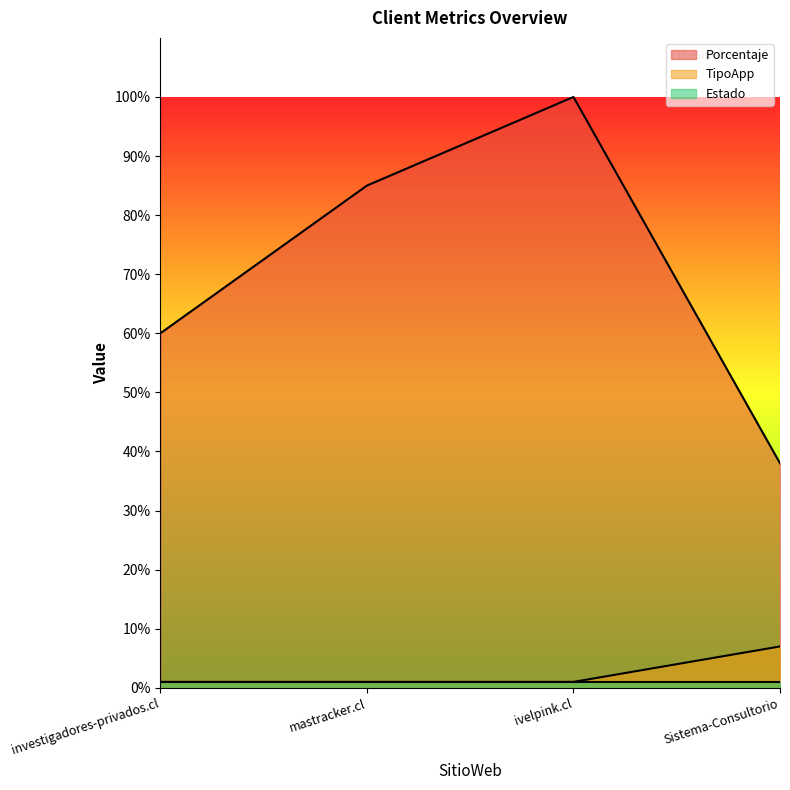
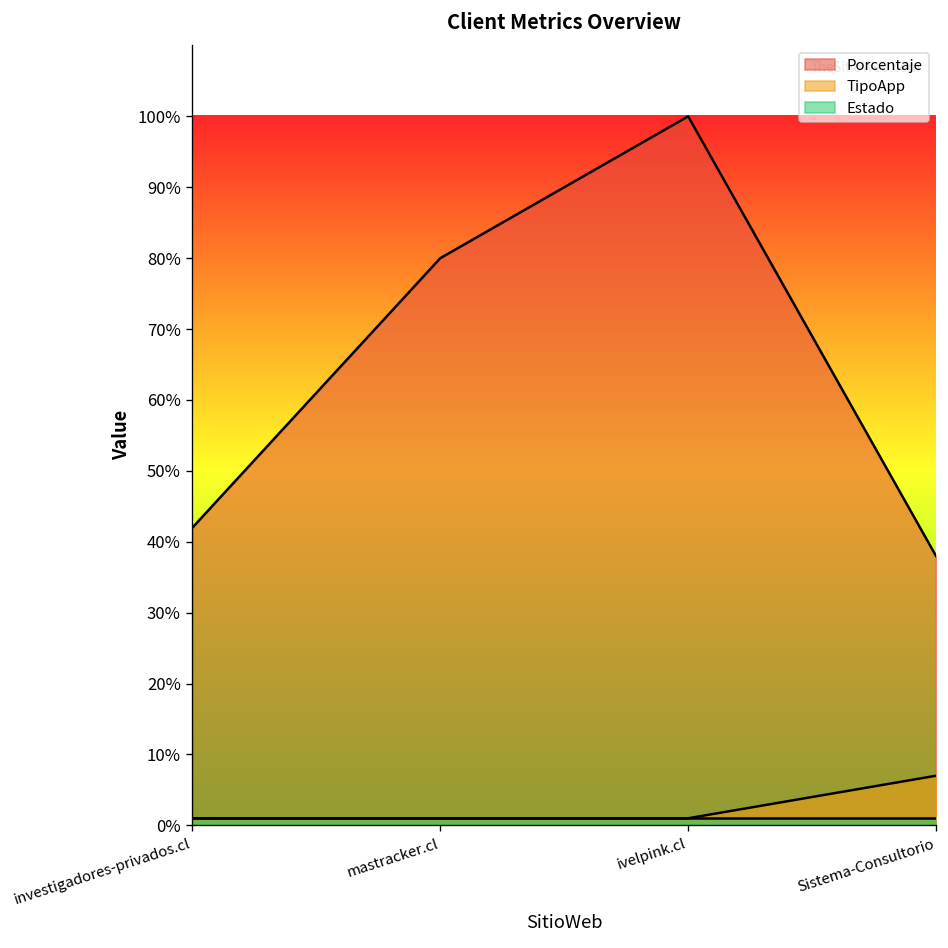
  {
    "Porcentaje": {
-     "investigadores-privados.cl": "60%",
-     "mastracker.cl": "85%",
+     "investigadores-privados.cl": "42%",
+     "mastracker.cl": "80%",
      "ivelpink.cl": "100%",
      "Sistema-Consultorio": "38%"
    },
    "TipoApp": {
      "Sistema-Consultorio": "7%"
    },
    "Estado": {
      "Sistema-Consultorio": "1%"
    }
  }
